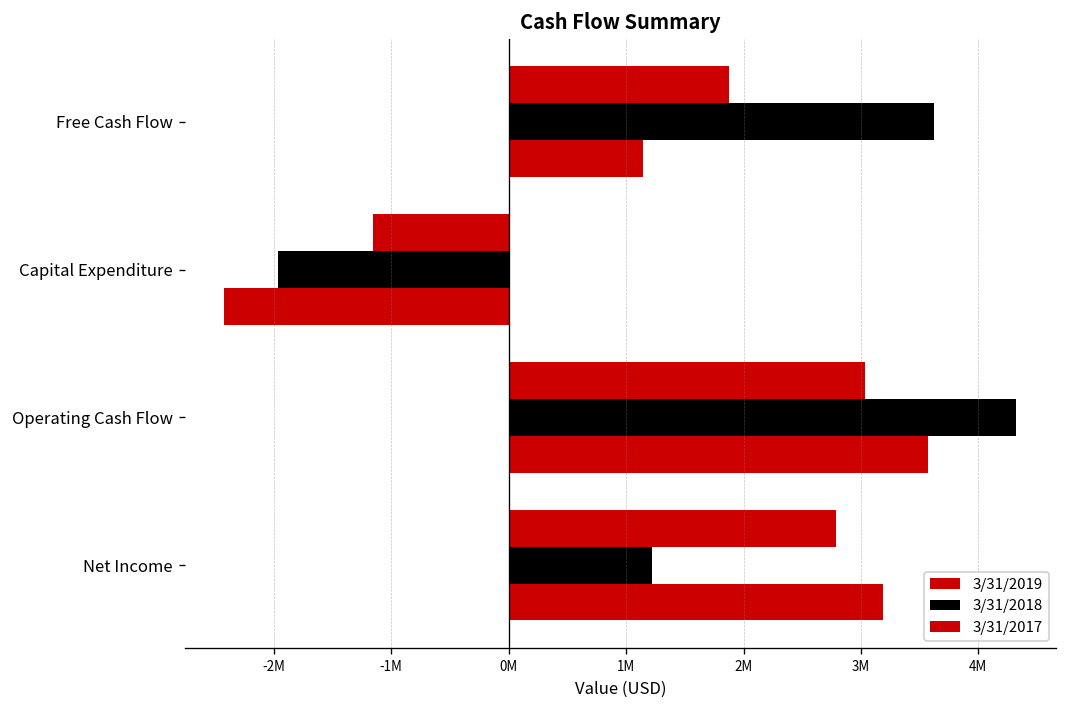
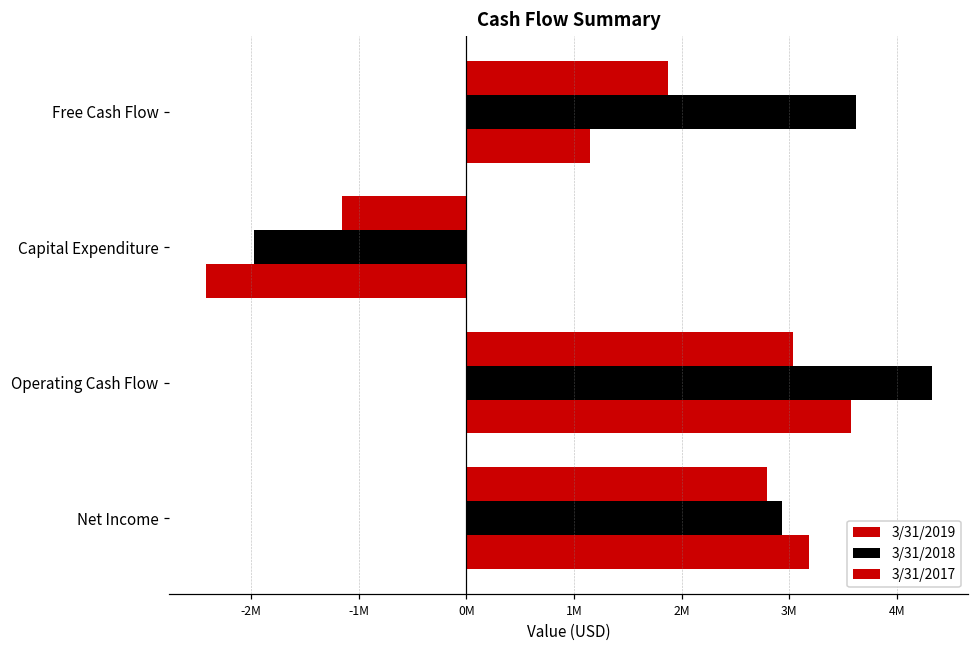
  {
    "3/31/2018": {
      "Free Cash Flow": 3600000,
      "Capital Expenditure": -2000000,
      "Operating Cash Flow": 4300000,
-     "Net Income": 1200000
+     "Net Income": 2900000
    }
  }
